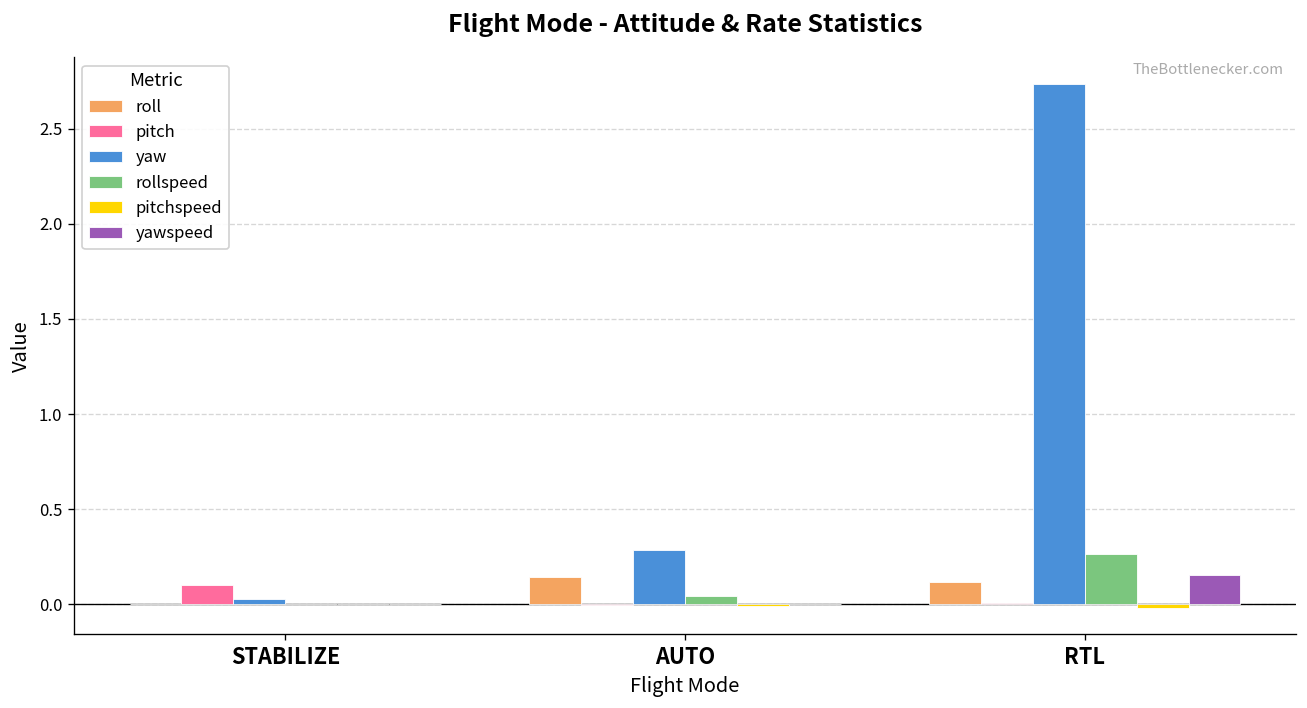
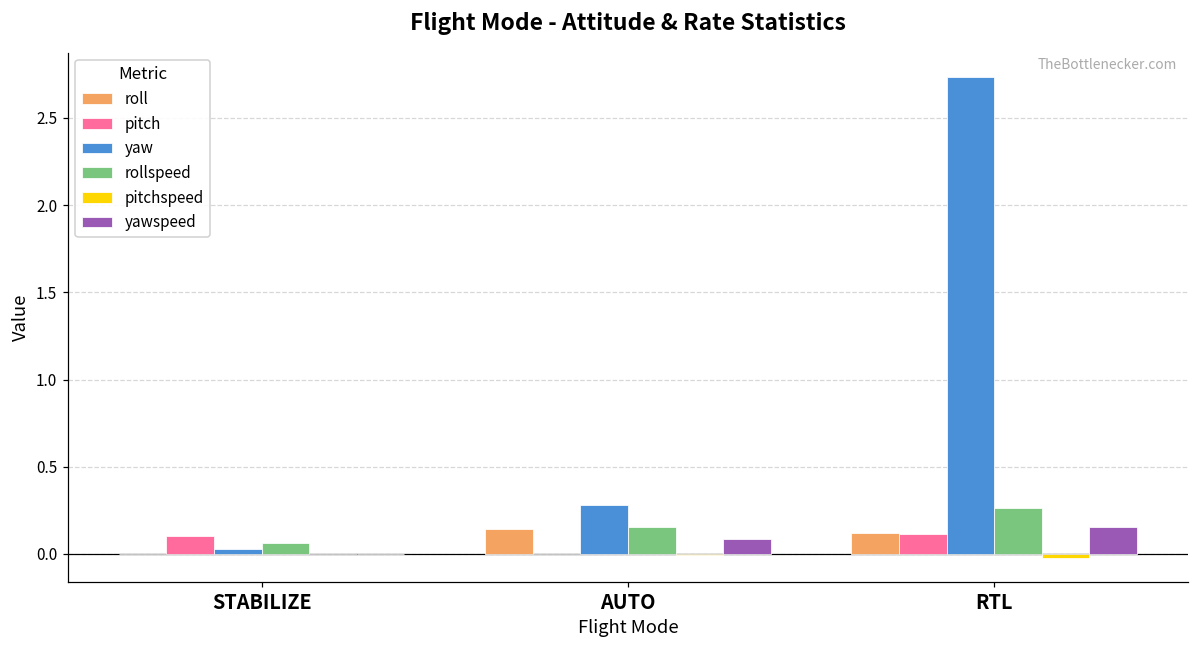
  {
    "roll": {
      "AUTO": 0.14,
      "RTL": 0.12
    },
    "pitch": {
      "STABILIZE": 0.10,
-     "RTL": 0.01
+     "RTL": 0.11
    },
    "yaw": {
      "STABILIZE": 0.03,
      "AUTO": 0.28,
      "RTL": 2.74
    },
    "rollspeed": {
-     "STABILIZE": 0.00,
-     "AUTO": 0.05,
+     "STABILIZE": 0.06,
+     "AUTO": 0.16,
      "RTL": 0.26
    },
    "pitchspeed": {
      "RTL": -0.02
    },
    "yawspeed": {
-     "AUTO": 0.00,
+     "AUTO": 0.09,
      "RTL": 0.15
    }
  }
